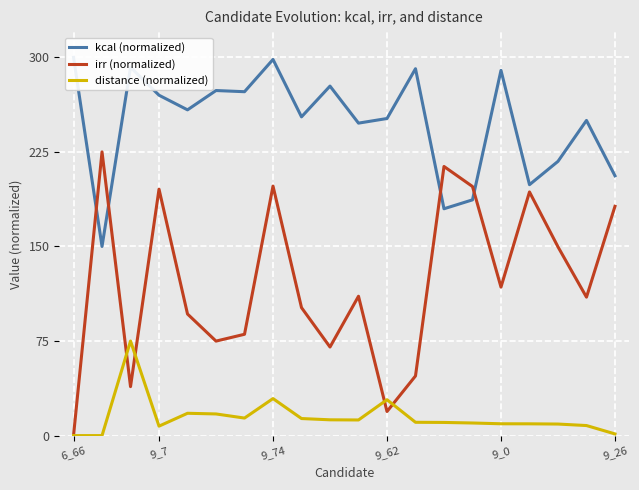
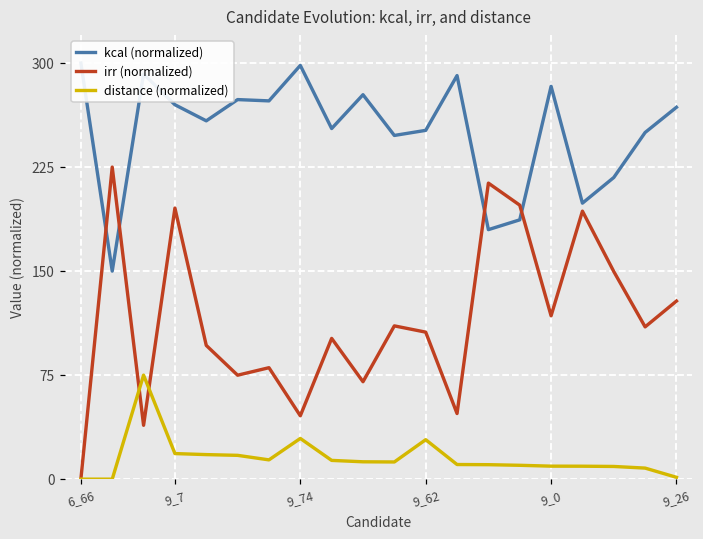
  {
    "kcal (normalized)": {
      "9_7": 270,
      "9_74": 298,
      "9_62": 251,
-     "9_0": 290,
-     "9_26": 206
+     "9_0": 283,
+     "9_26": 268
    },
    "irr (normalized)": {
      "9_7": 195,
-     "9_74": 198,
-     "9_62": 19,
+     "9_74": 46,
+     "9_62": 106,
      "9_0": 118,
-     "9_26": 182
+     "9_26": 128
    },
    "distance (normalized)": {
-     "9_7": 7,
+     "9_7": 18,
      "9_74": 29,
      "9_62": 28,
      "9_0": 9,
      "9_26": 1
    }
  }
